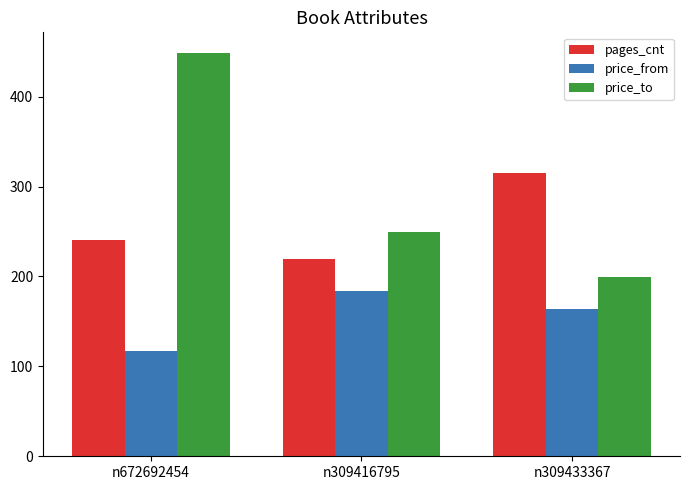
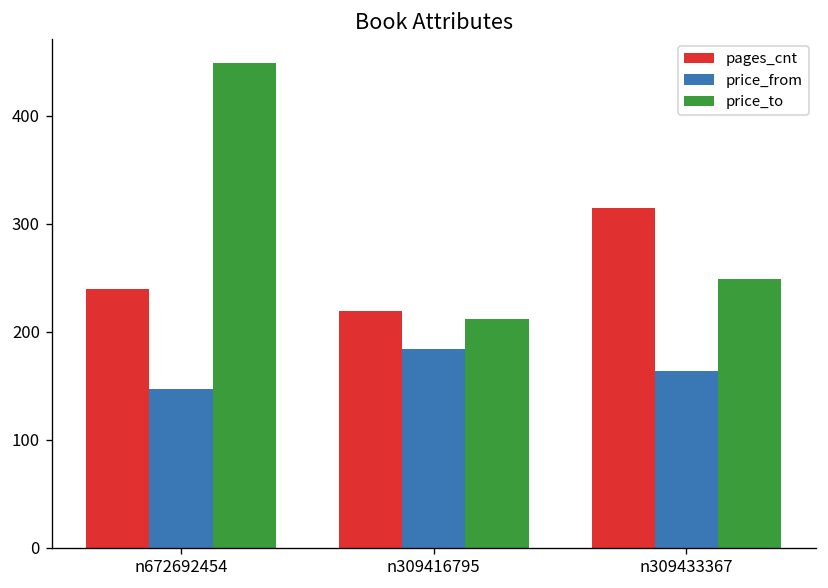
  {
    "pages_cnt": {
      "n672692454": 240,
      "n309416795": 220,
      "n309433367": 320
    },
    "price_from": {
-     "n672692454": 120,
+     "n672692454": 150,
      "n309416795": 180,
      "n309433367": 160
    },
    "price_to": {
      "n672692454": 450,
-     "n309416795": 250,
-     "n309433367": 200
+     "n309416795": 210,
+     "n309433367": 250
    }
  }
